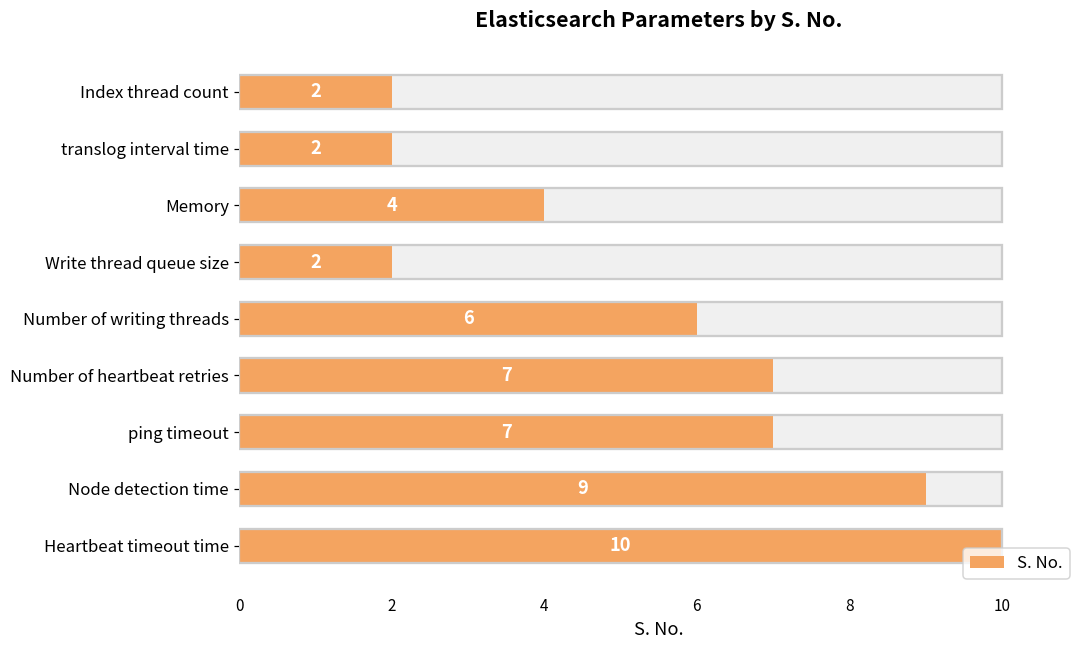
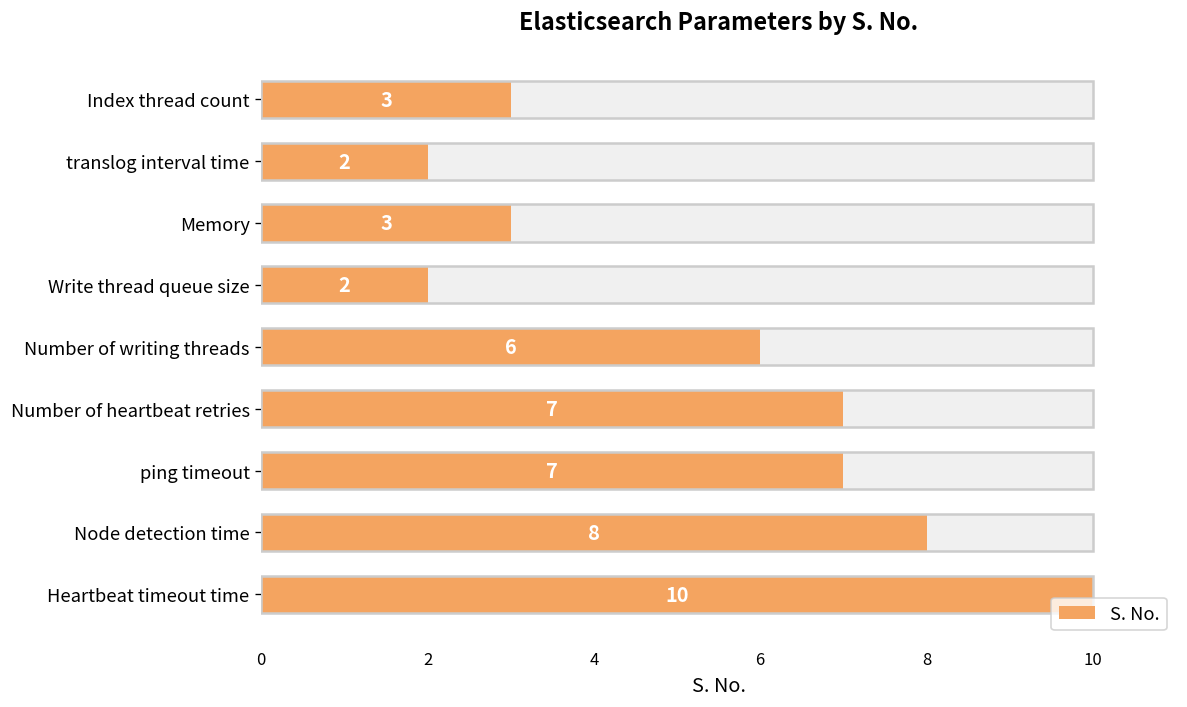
  {
    "S. No.": {
-     "Index thread count": 2,
-     "Memory": 4,
-     "Node detection time": 9,
+     "Index thread count": 3,
+     "Memory": 3,
+     "Node detection time": 8,
      "Heartbeat timeout time": 10
    }
  }
